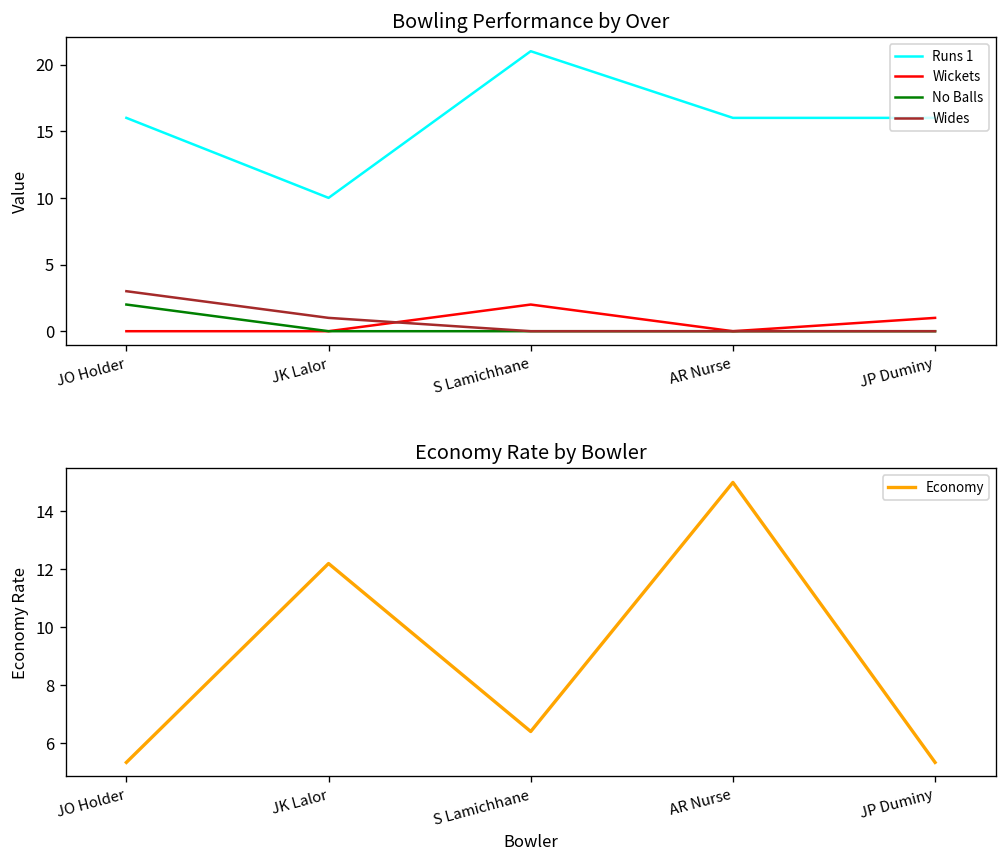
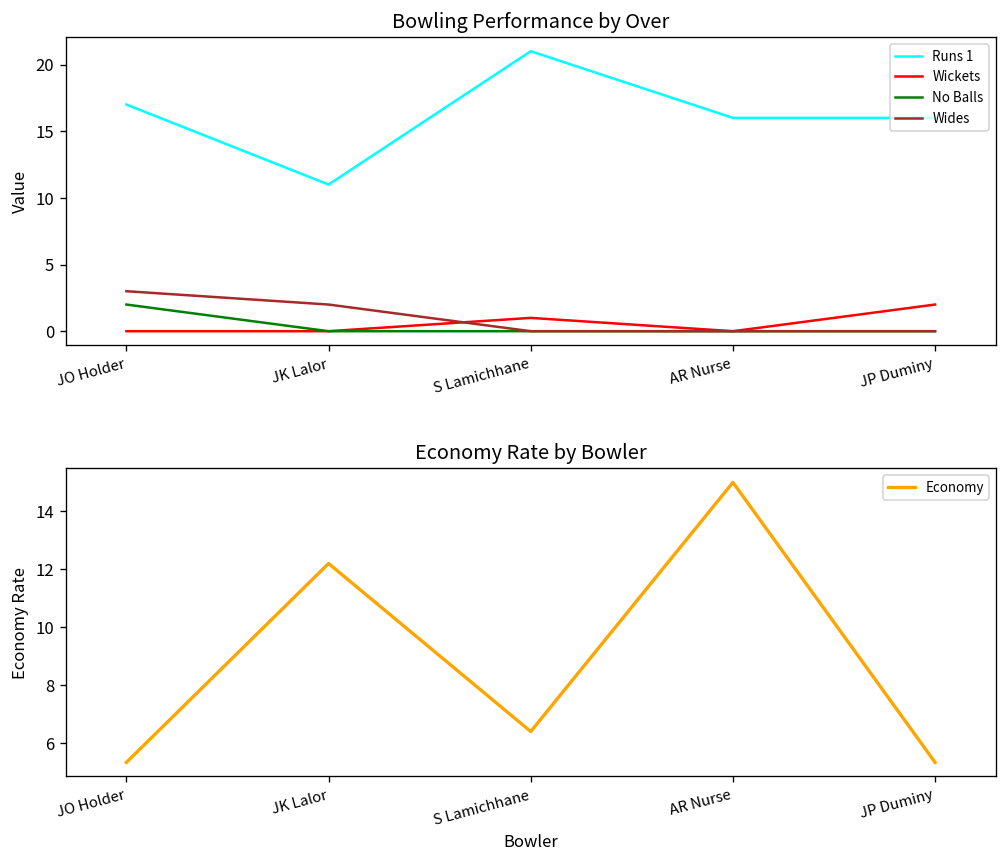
  {
    "Bowling Performance by Over": {
      "Runs 1": {
-       "JO Holder": 16,
-       "JK Lalor": 10,
+       "JO Holder": 17,
+       "JK Lalor": 11,
        "S Lamichhane": 21,
        "AR Nurse": 16
      },
      "Wickets": {
        "JO Holder": 0,
-       "S Lamichhane": 2,
-       "JP Duminy": 1
+       "S Lamichhane": 1,
+       "JP Duminy": 2
      },
      "No Balls": {
        "JO Holder": 2
      },
      "Wides": {
        "JO Holder": 3,
-       "JK Lalor": 1
+       "JK Lalor": 2
      }
    },
    "Economy Rate by Bowler": {
      "JO Holder": 5.3,
      "JK Lalor": 12.2,
      "S Lamichhane": 6.4,
      "AR Nurse": 15.0,
      "JP Duminy": 5.3
    }
  }
